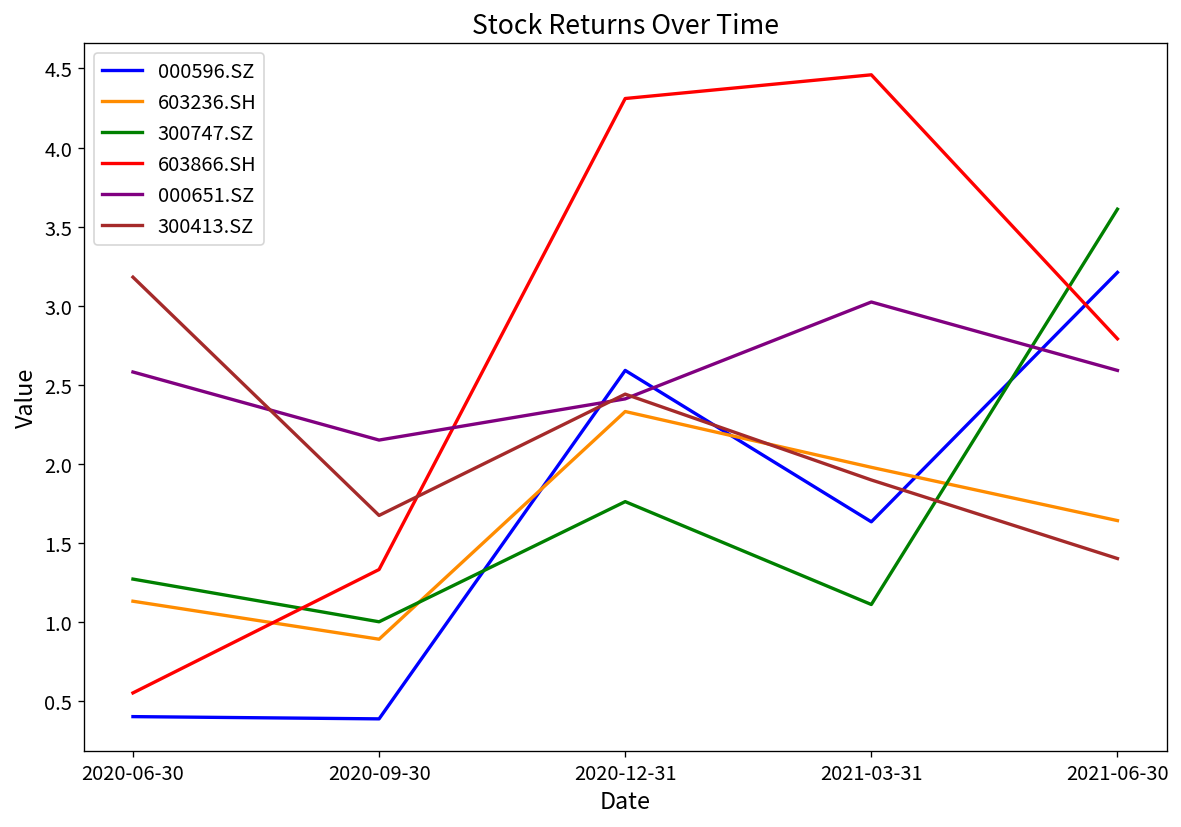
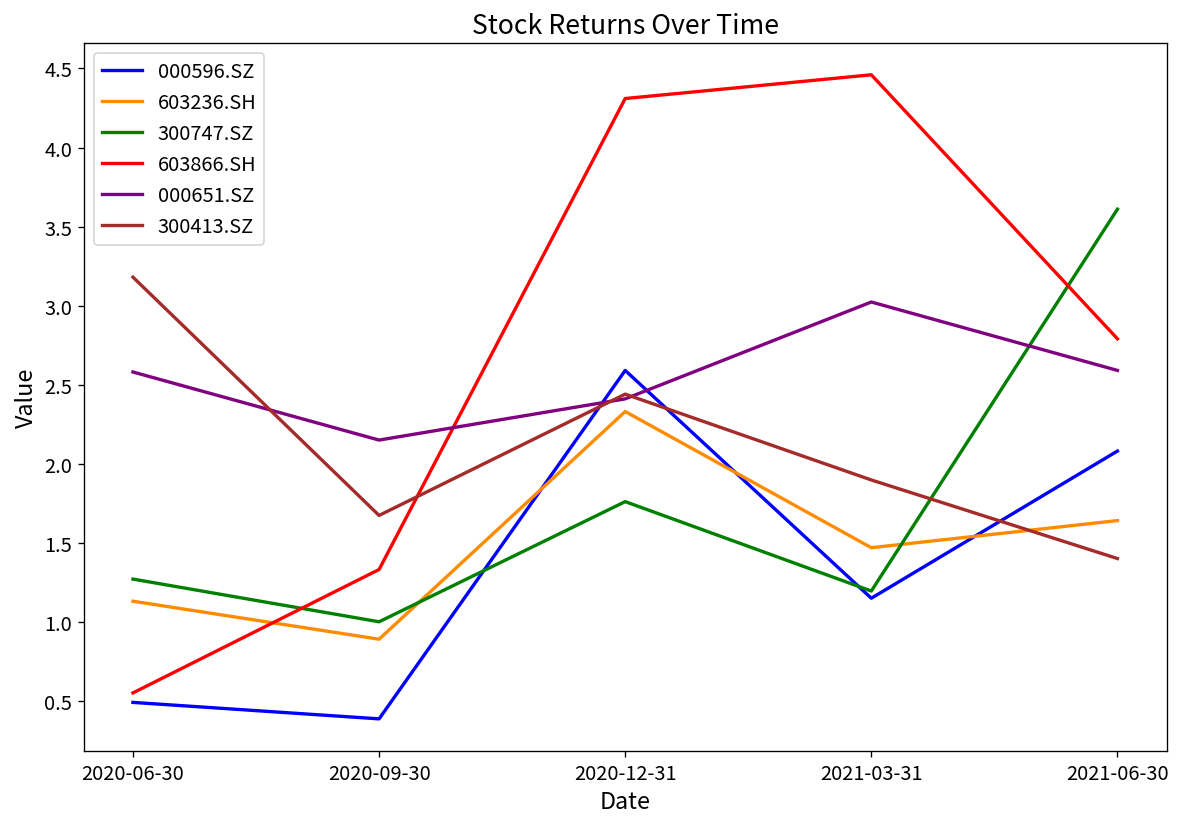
  {
    "000596.SZ": {
-     "2020-06-30": 0.40,
+     "2020-06-30": 0.49,
      "2020-09-30": 0.39,
      "2020-12-31": 2.59,
-     "2021-03-31": 1.63,
-     "2021-06-30": 3.21
+     "2021-03-31": 1.15,
+     "2021-06-30": 2.08
    },
    "603236.SH": {
      "2020-06-30": 1.13,
      "2020-09-30": 0.89,
      "2020-12-31": 2.33,
-     "2021-03-31": 1.98,
+     "2021-03-31": 1.47,
      "2021-06-30": 1.64
    },
    "300747.SZ": {
      "2020-06-30": 1.27,
      "2020-09-30": 1.00,
      "2020-12-31": 1.76,
-     "2021-03-31": 1.11,
+     "2021-03-31": 1.19,
      "2021-06-30": 3.61
    },
    "603866.SH": {
      "2020-06-30": 0.55,
      "2020-09-30": 1.33,
      "2020-12-31": 4.31,
      "2021-03-31": 4.46,
      "2021-06-30": 2.79
    },
    "000651.SZ": {
      "2020-06-30": 2.58,
      "2020-09-30": 2.15,
      "2020-12-31": 2.41,
      "2021-03-31": 3.02,
      "2021-06-30": 2.59
    },
    "300413.SZ": {
      "2020-06-30": 3.18,
      "2020-09-30": 1.67,
      "2020-12-31": 2.44,
      "2021-03-31": 1.90,
      "2021-06-30": 1.40
    }
  }
